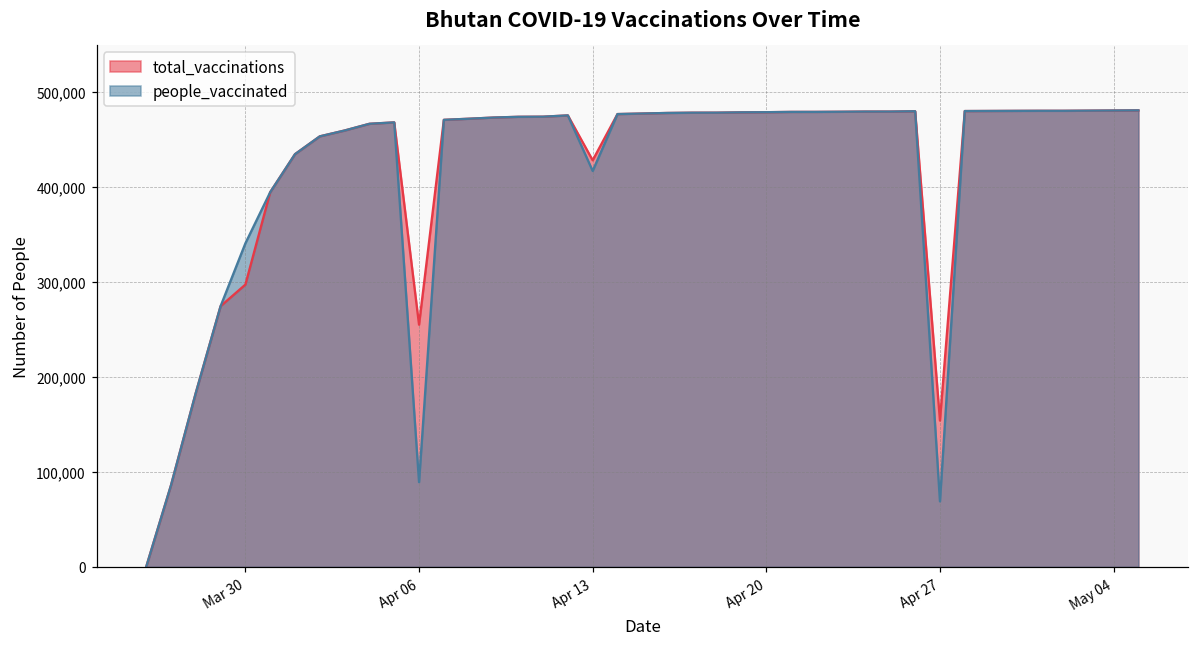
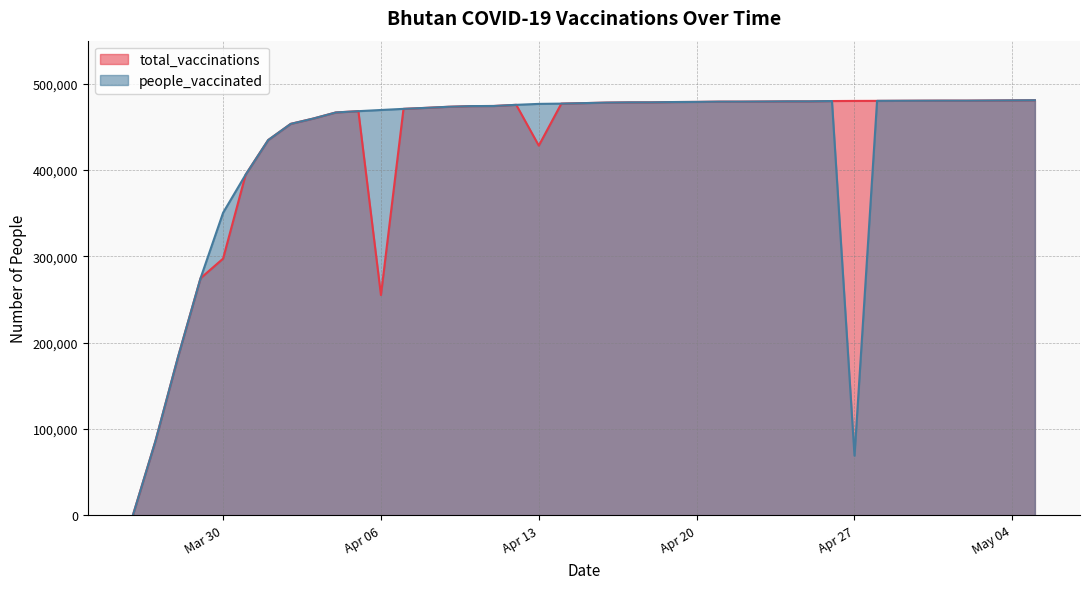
  {
    "total_vaccinations": {
      "Mar 30": "300,000",
      "Apr 06": "260,000",
      "Apr 13": "430,000",
-     "Apr 27": "150,000"
+     "Apr 27": "480,000"
    },
    "people_vaccinated": {
-     "Mar 30": "340,000",
-     "Apr 06": "90,000",
-     "Apr 13": "420,000",
+     "Mar 30": "350,000",
+     "Apr 06": "470,000",
+     "Apr 13": "480,000",
      "Apr 27": "70,000"
    }
  }
